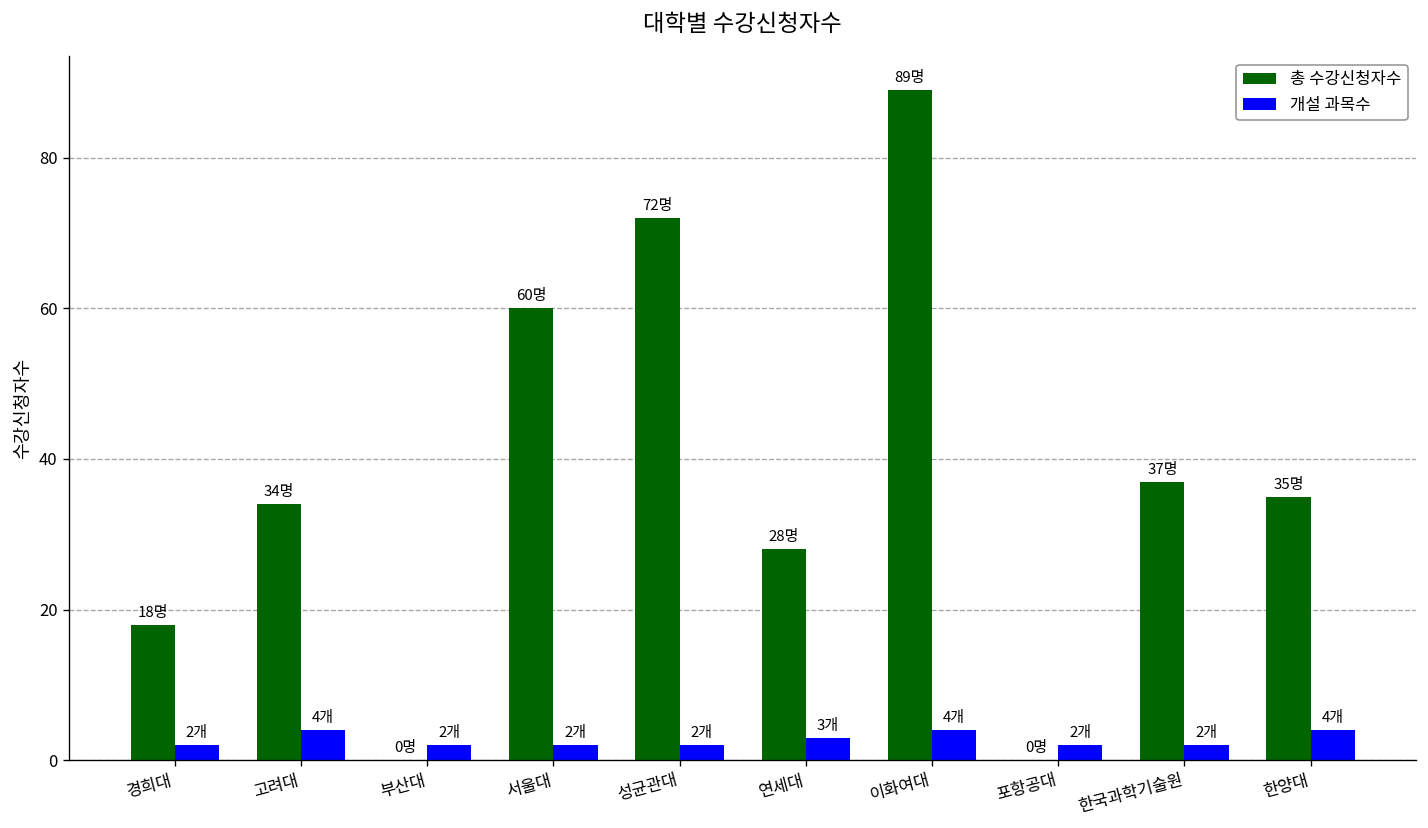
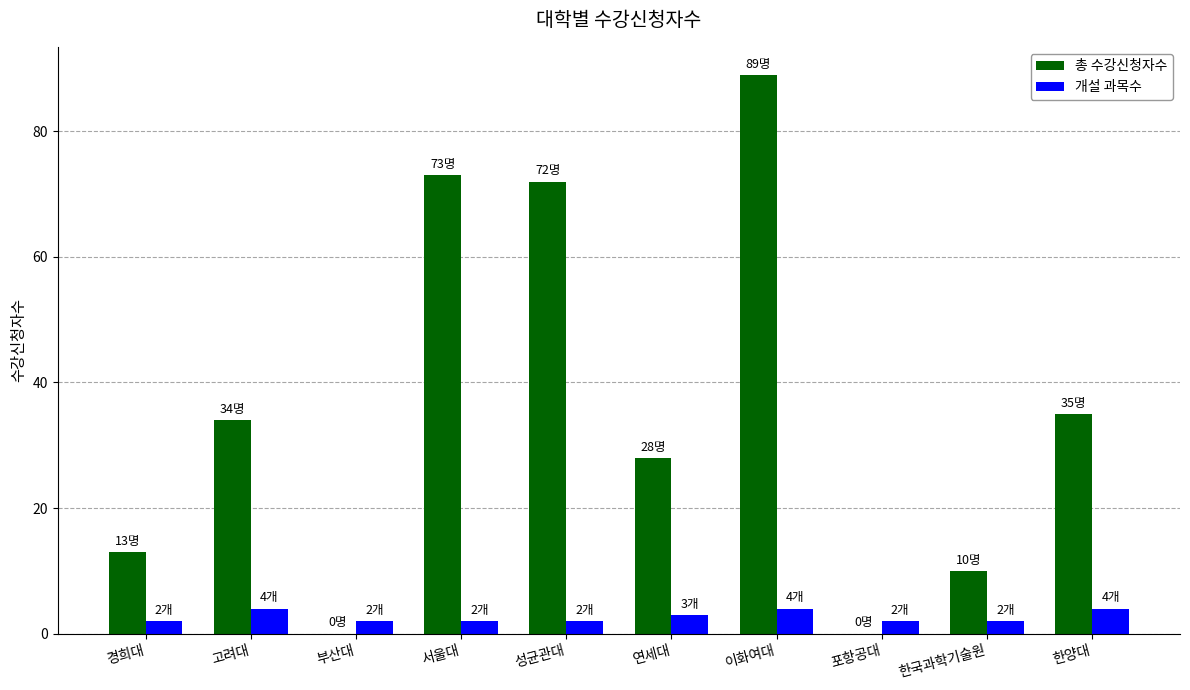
  {
    "총 수강신청자수": {
-     "경희대": "18명",
+     "경희대": "13명",
      "고려대": "34명",
      "부산대": "0명",
-     "서울대": "60명",
+     "서울대": "73명",
      "성균관대": "72명",
      "연세대": "28명",
      "이화여대": "89명",
      "포항공대": "0명",
-     "한국과학기술원": "37명",
+     "한국과학기술원": "10명",
      "한양대": "35명"
    },
    "개설 과목수": {
      "경희대": "2개",
      "고려대": "4개",
      "부산대": "2개",
      "서울대": "2개",
      "성균관대": "2개",
      "연세대": "3개",
      "이화여대": "4개",
      "포항공대": "2개",
      "한국과학기술원": "2개",
      "한양대": "4개"
    }
  }
